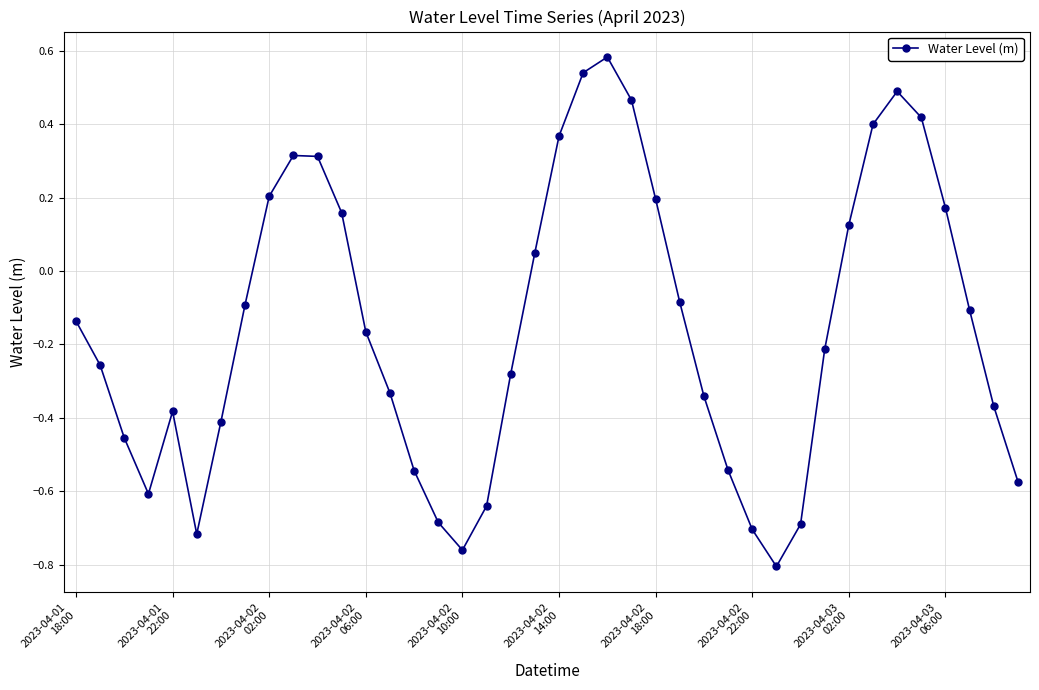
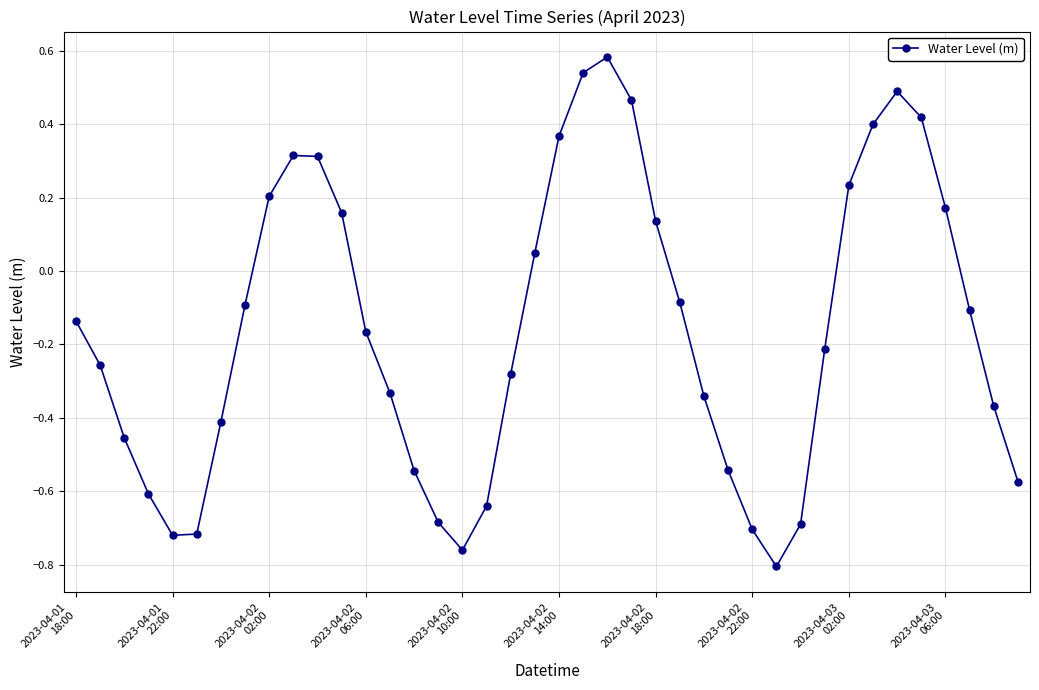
  {
    "2023-04-01 18:00": -0.14,
-   "2023-04-01 22:00": -0.38,
+   "2023-04-01 22:00": -0.72,
    "2023-04-02 02:00": 0.20,
    "2023-04-02 06:00": -0.17,
    "2023-04-02 10:00": -0.76,
    "2023-04-02 14:00": 0.37,
-   "2023-04-02 18:00": 0.20,
+   "2023-04-02 18:00": 0.14,
    "2023-04-02 22:00": -0.70,
-   "2023-04-03 02:00": 0.13,
+   "2023-04-03 02:00": 0.23,
    "2023-04-03 06:00": 0.17
  }
